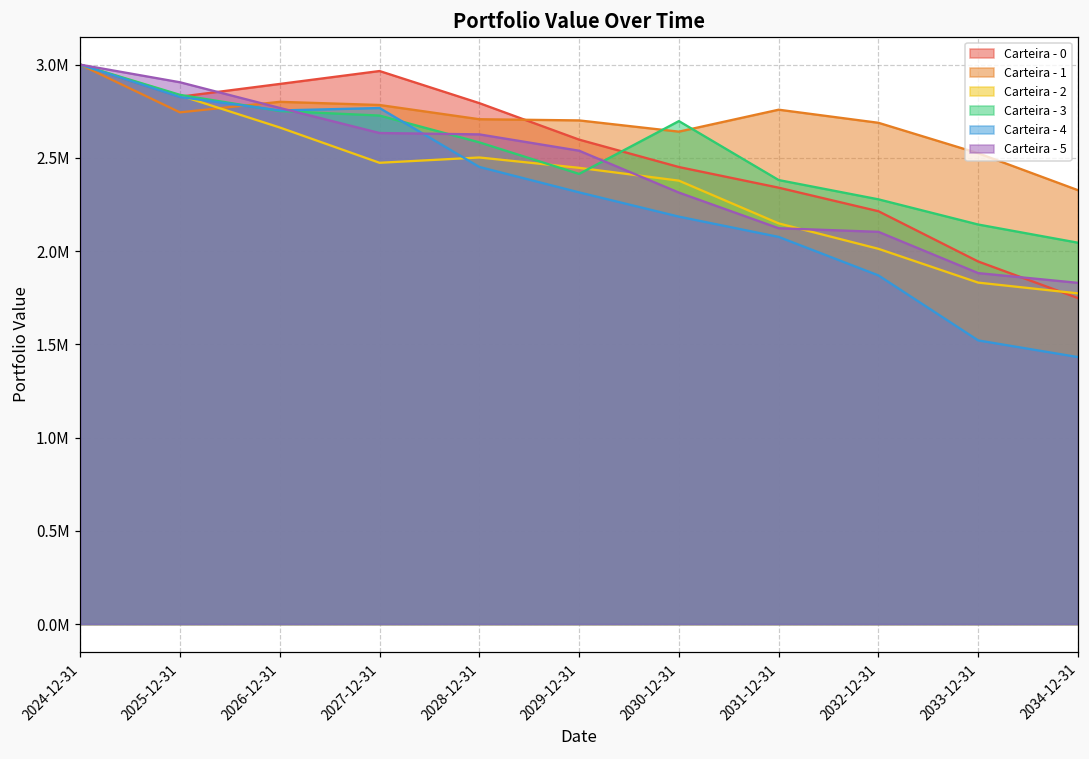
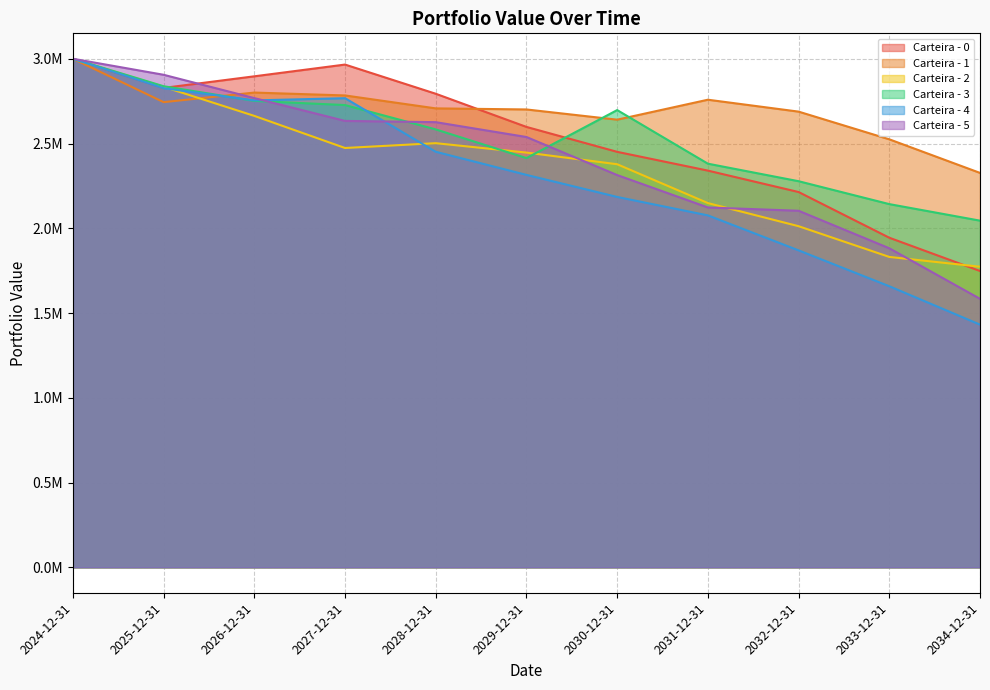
  {
    "Carteira - 3": {
      "2027-12-31": 2730000,
      "2028-12-31": 2580000,
      "2029-12-31": 2410000,
      "2030-12-31": 2700000,
      "2031-12-31": 2380000,
      "2032-12-31": 2280000,
      "2033-12-31": 2140000,
      "2034-12-31": 2050000
    },
    "Carteira - 4": {
      "2027-12-31": 2770000,
      "2028-12-31": 2450000,
      "2029-12-31": 2320000,
      "2030-12-31": 2180000,
      "2031-12-31": 2080000,
      "2032-12-31": 1870000,
-     "2033-12-31": 1520000,
+     "2033-12-31": 1660000,
      "2034-12-31": 1430000
    },
    "Carteira - 5": {
      "2025-12-31": 2910000,
      "2027-12-31": 2630000,
      "2028-12-31": 2630000,
      "2029-12-31": 2540000,
      "2030-12-31": 2310000,
      "2031-12-31": 2120000,
      "2032-12-31": 2100000,
      "2033-12-31": 1880000,
-     "2034-12-31": 1830000
+     "2034-12-31": 1580000
    }
  }
